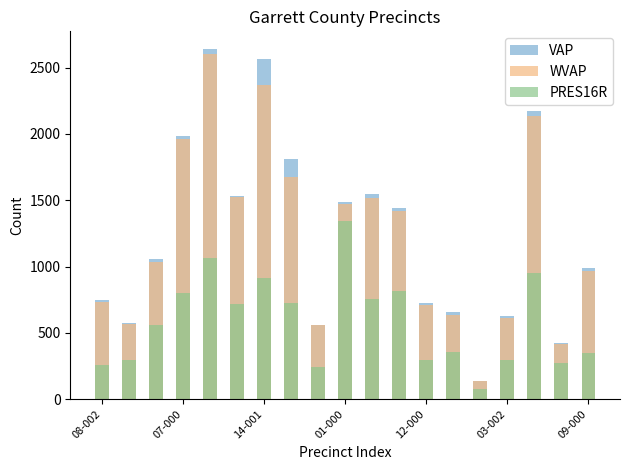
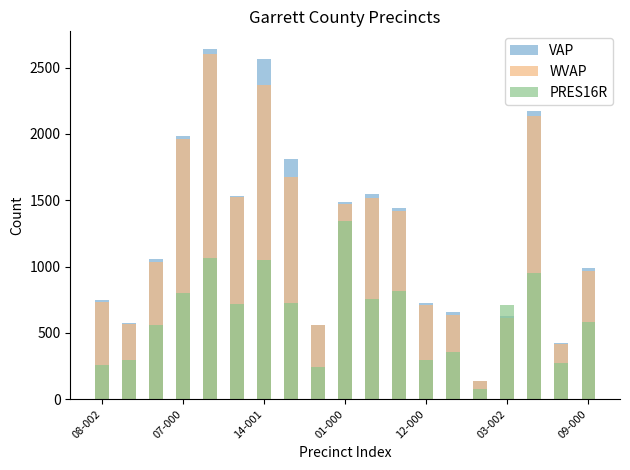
  {
    "VAP": {
      "08-002": 750,
      "07-000": 1980,
      "14-001": 2570,
      "01-000": 1490,
      "12-000": 730,
      "09-000": 990
    },
    "WVAP": {
      "08-002": 740
    },
    "PRES16R": {
-     "14-001": 910,
-     "03-002": 300,
-     "09-000": 350
+     "14-001": 1050,
+     "03-002": 710,
+     "09-000": 580
    }
  }
